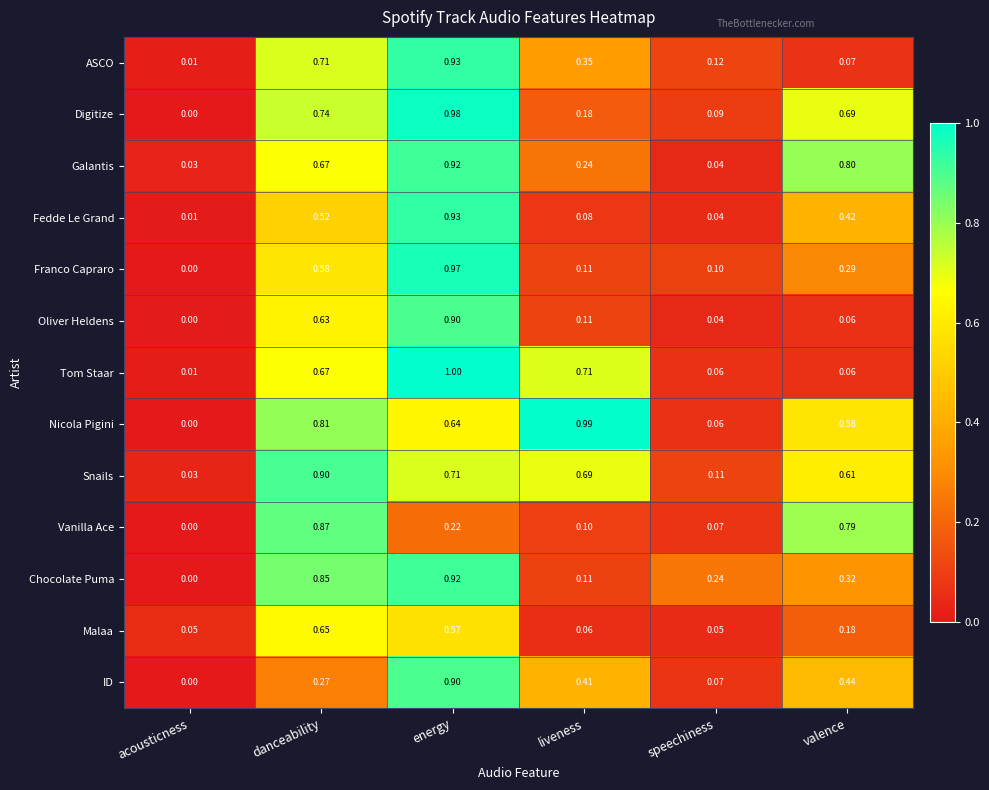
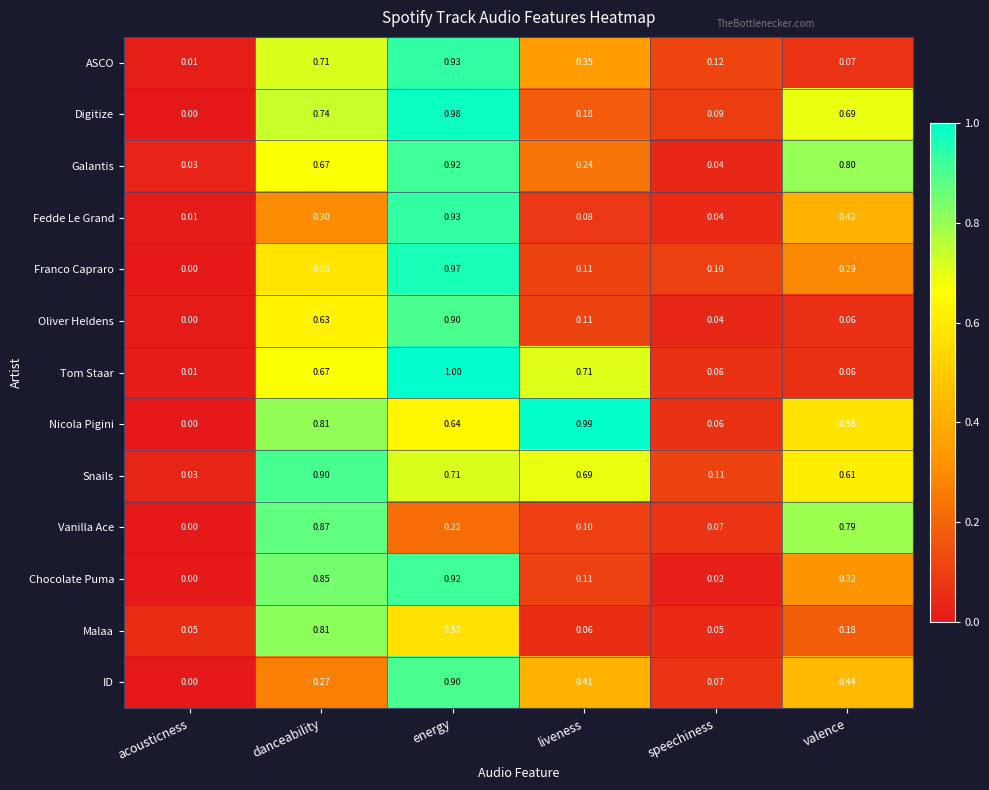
  {
    "ASCO": {
      "acousticness": 0.01,
      "danceability": 0.71,
      "energy": 0.93,
      "liveness": 0.35,
      "speechiness": 0.12,
      "valence": 0.07
    },
    "Digitize": {
      "acousticness": 0.00,
      "danceability": 0.74,
      "energy": 0.98,
      "liveness": 0.18,
      "speechiness": 0.09,
      "valence": 0.69
    },
    "Galantis": {
      "acousticness": 0.03,
      "danceability": 0.67,
      "energy": 0.92,
      "liveness": 0.24,
      "speechiness": 0.04,
      "valence": 0.80
    },
    "Fedde Le Grand": {
      "acousticness": 0.01,
-     "danceability": 0.52,
+     "danceability": 0.30,
      "energy": 0.93,
      "liveness": 0.08,
      "speechiness": 0.04,
      "valence": 0.42
    },
    "Franco Capraro": {
      "acousticness": 0.00,
      "danceability": 0.58,
      "energy": 0.97,
      "liveness": 0.11,
      "speechiness": 0.10,
      "valence": 0.29
    },
    "Oliver Heldens": {
      "acousticness": 0.00,
      "danceability": 0.63,
      "energy": 0.90,
      "liveness": 0.11,
      "speechiness": 0.04,
      "valence": 0.06
    },
    "Tom Staar": {
      "acousticness": 0.01,
      "danceability": 0.67,
      "energy": 1.00,
      "liveness": 0.71,
      "speechiness": 0.06,
      "valence": 0.06
    },
    "Nicola Pigini": {
      "acousticness": 0.00,
      "danceability": 0.81,
      "energy": 0.64,
      "liveness": 0.99,
      "speechiness": 0.06,
      "valence": 0.58
    },
    "Snails": {
      "acousticness": 0.03,
      "danceability": 0.90,
      "energy": 0.71,
      "liveness": 0.69,
      "speechiness": 0.11,
      "valence": 0.61
    },
    "Vanilla Ace": {
      "acousticness": 0.00,
      "danceability": 0.87,
      "energy": 0.22,
      "liveness": 0.10,
      "speechiness": 0.07,
      "valence": 0.79
    },
    "Chocolate Puma": {
      "acousticness": 0.00,
      "danceability": 0.85,
      "energy": 0.92,
      "liveness": 0.11,
-     "speechiness": 0.24,
+     "speechiness": 0.02,
      "valence": 0.32
    },
    "Malaa": {
      "acousticness": 0.05,
-     "danceability": 0.65,
+     "danceability": 0.81,
      "energy": 0.57,
      "liveness": 0.06,
      "speechiness": 0.05,
      "valence": 0.18
    },
    "ID": {
      "acousticness": 0.00,
      "danceability": 0.27,
      "energy": 0.90,
      "liveness": 0.41,
      "speechiness": 0.07,
      "valence": 0.44
    }
  }
